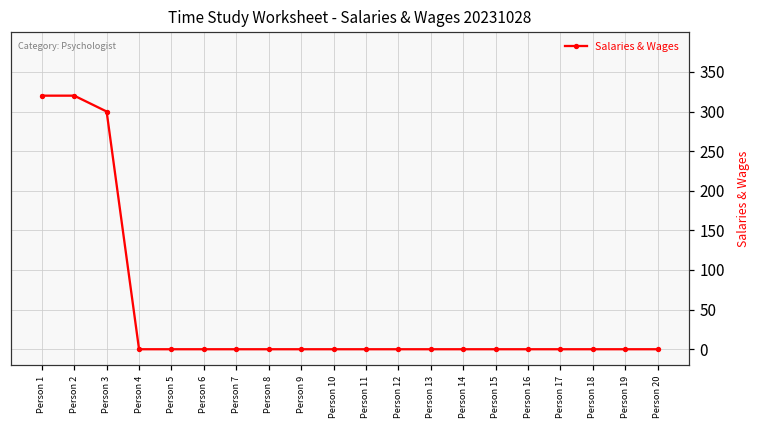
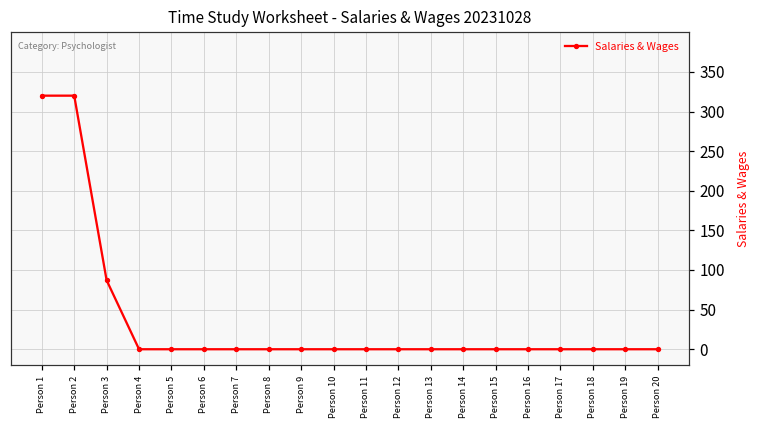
  {
    "Person 1": 320,
    "Person 2": 320,
-   "Person 3": 300,
+   "Person 3": 90,
    "Person 4": 0,
    "Person 5": 0,
    "Person 6": 0,
    "Person 7": 0,
    "Person 8": 0,
    "Person 9": 0,
    "Person 10": 0,
    "Person 11": 0,
    "Person 12": 0,
    "Person 13": 0,
    "Person 14": 0,
    "Person 15": 0,
    "Person 16": 0,
    "Person 17": 0,
    "Person 18": 0,
    "Person 19": 0,
    "Person 20": 0
  }
